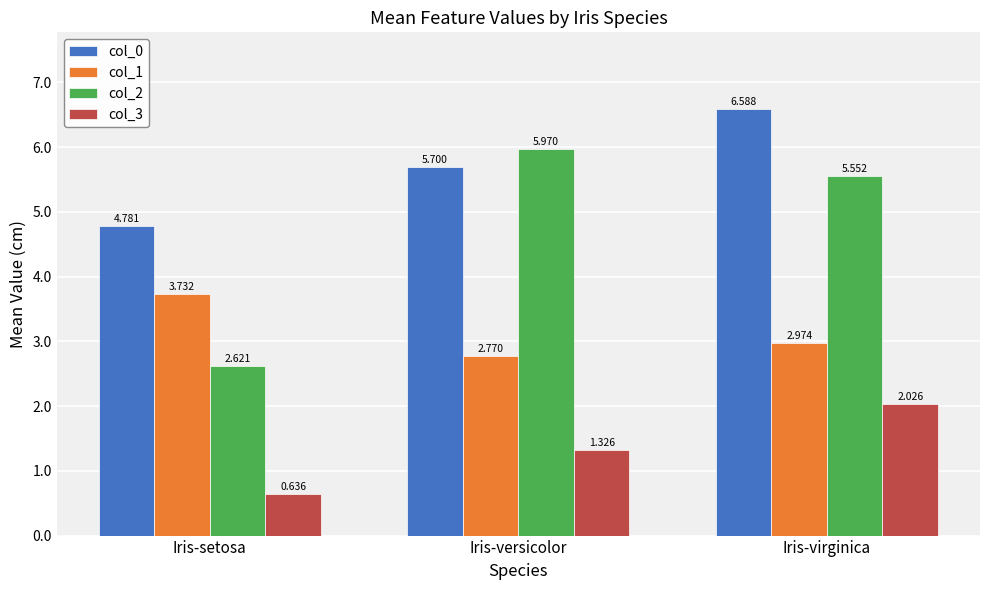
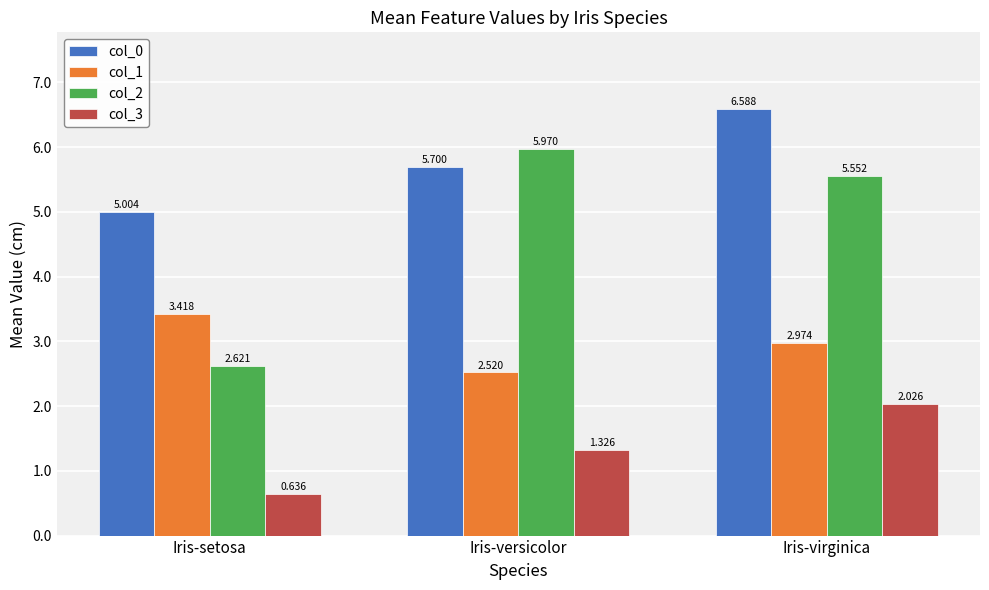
  {
    "col_0": {
-     "Iris-setosa": 4.781,
+     "Iris-setosa": 5.004,
      "Iris-versicolor": 5.700,
      "Iris-virginica": 6.588
    },
    "col_1": {
-     "Iris-setosa": 3.732,
-     "Iris-versicolor": 2.770,
+     "Iris-setosa": 3.418,
+     "Iris-versicolor": 2.520,
      "Iris-virginica": 2.974
    },
    "col_2": {
      "Iris-setosa": 2.621,
      "Iris-versicolor": 5.970,
      "Iris-virginica": 5.552
    },
    "col_3": {
      "Iris-setosa": 0.636,
      "Iris-versicolor": 1.326,
      "Iris-virginica": 2.026
    }
  }
